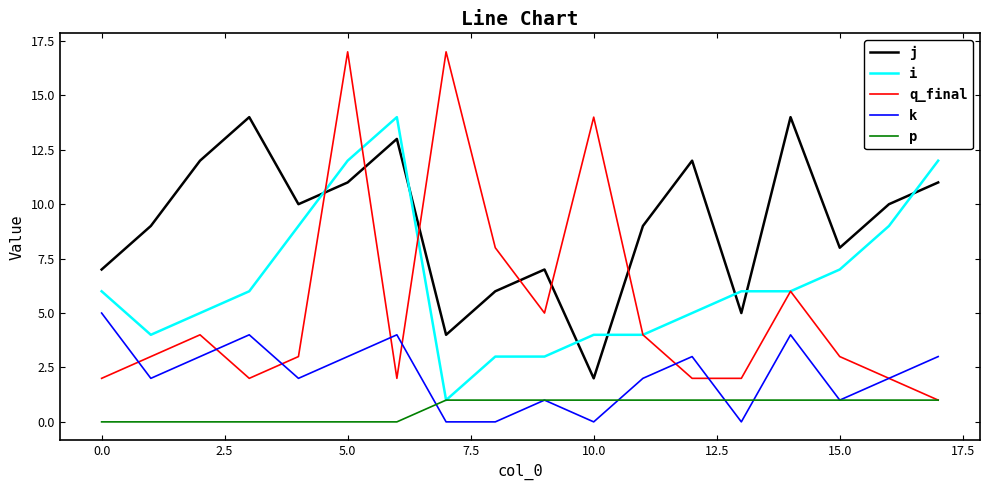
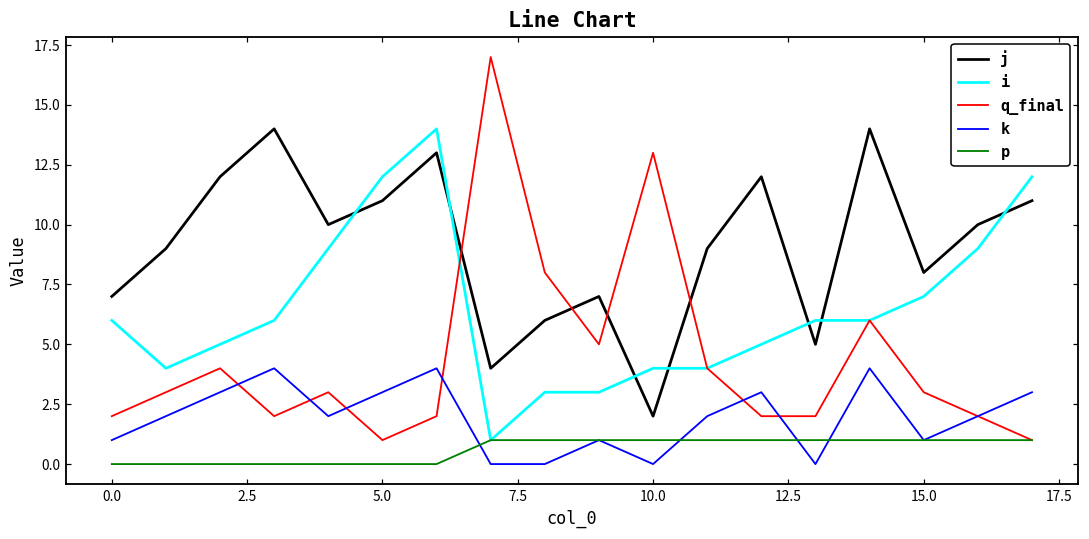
  {
    "j": {
      "0.0": 7,
      "5.0": 11,
      "10.0": 2,
      "15.0": 8
    },
    "i": {
      "0.0": 6,
      "5.0": 12,
      "10.0": 4,
      "15.0": 7
    },
    "q_final": {
      "0.0": 2,
-     "5.0": 17,
-     "10.0": 14,
+     "5.0": 1,
+     "10.0": 13,
      "15.0": 3
    },
    "k": {
-     "0.0": 5,
+     "0.0": 1,
      "5.0": 3,
      "10.0": 0
    },
    "p": {
      "0.0": 0,
      "5.0": 0,
      "10.0": 1
    }
  }
